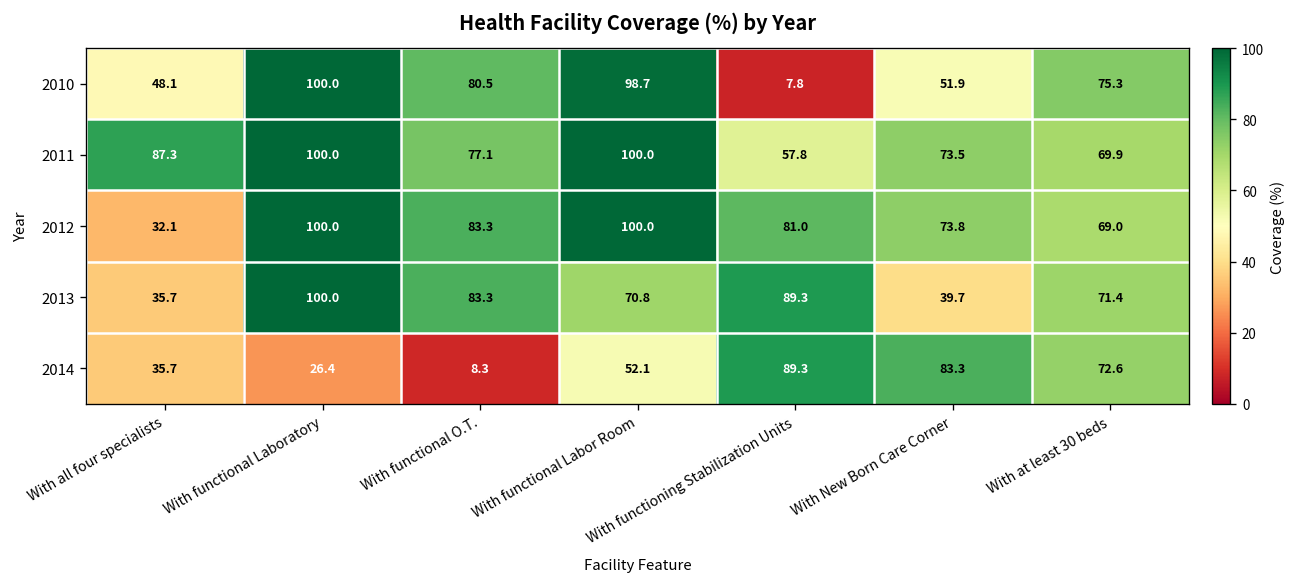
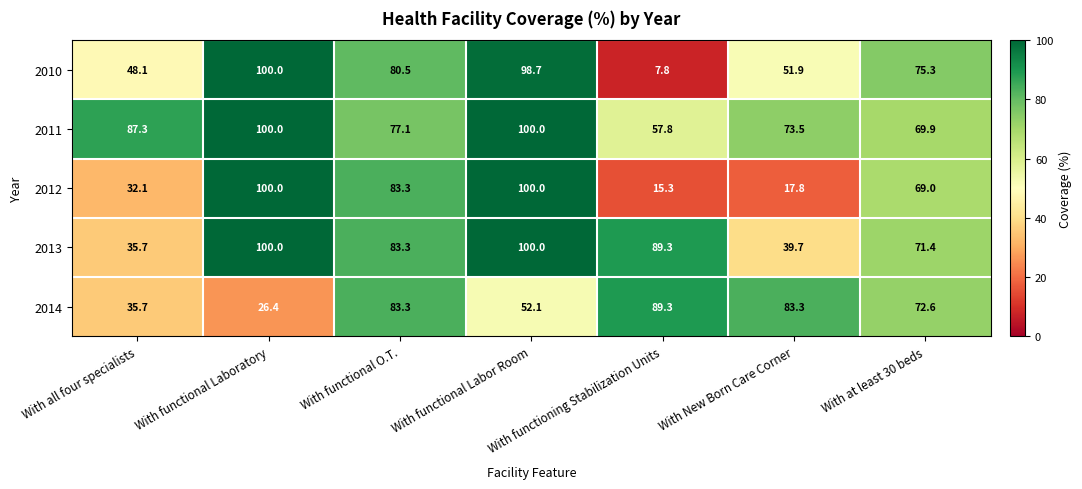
  {
    "2010": {
      "With all four specialists": 48.1,
      "With functional Laboratory": 100.0,
      "With functional O.T.": 80.5,
      "With functional Labor Room": 98.7,
      "With functioning Stabilization Units": 7.8,
      "With New Born Care Corner": 51.9,
      "With at least 30 beds": 75.3
    },
    "2011": {
      "With all four specialists": 87.3,
      "With functional Laboratory": 100.0,
      "With functional O.T.": 77.1,
      "With functional Labor Room": 100.0,
      "With functioning Stabilization Units": 57.8,
      "With New Born Care Corner": 73.5,
      "With at least 30 beds": 69.9
    },
    "2012": {
      "With all four specialists": 32.1,
      "With functional Laboratory": 100.0,
      "With functional O.T.": 83.3,
      "With functional Labor Room": 100.0,
-     "With functioning Stabilization Units": 81.0,
-     "With New Born Care Corner": 73.8,
+     "With functioning Stabilization Units": 15.3,
+     "With New Born Care Corner": 17.8,
      "With at least 30 beds": 69.0
    },
    "2013": {
      "With all four specialists": 35.7,
      "With functional Laboratory": 100.0,
      "With functional O.T.": 83.3,
-     "With functional Labor Room": 70.8,
+     "With functional Labor Room": 100.0,
      "With functioning Stabilization Units": 89.3,
      "With New Born Care Corner": 39.7,
      "With at least 30 beds": 71.4
    },
    "2014": {
      "With all four specialists": 35.7,
      "With functional Laboratory": 26.4,
-     "With functional O.T.": 8.3,
+     "With functional O.T.": 83.3,
      "With functional Labor Room": 52.1,
      "With functioning Stabilization Units": 89.3,
      "With New Born Care Corner": 83.3,
      "With at least 30 beds": 72.6
    }
  }
